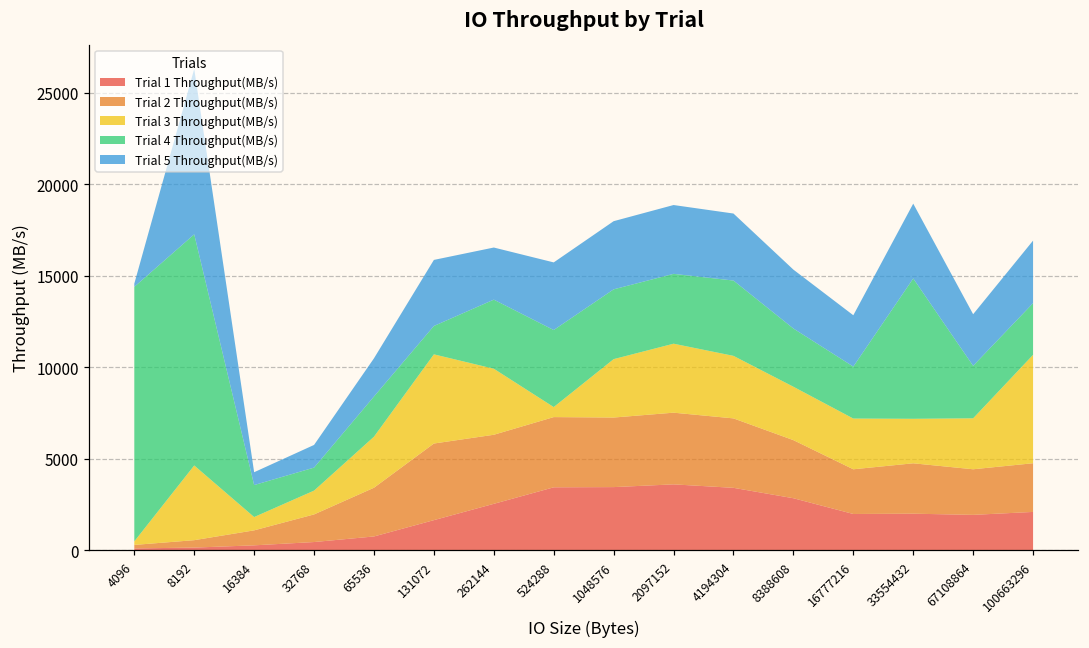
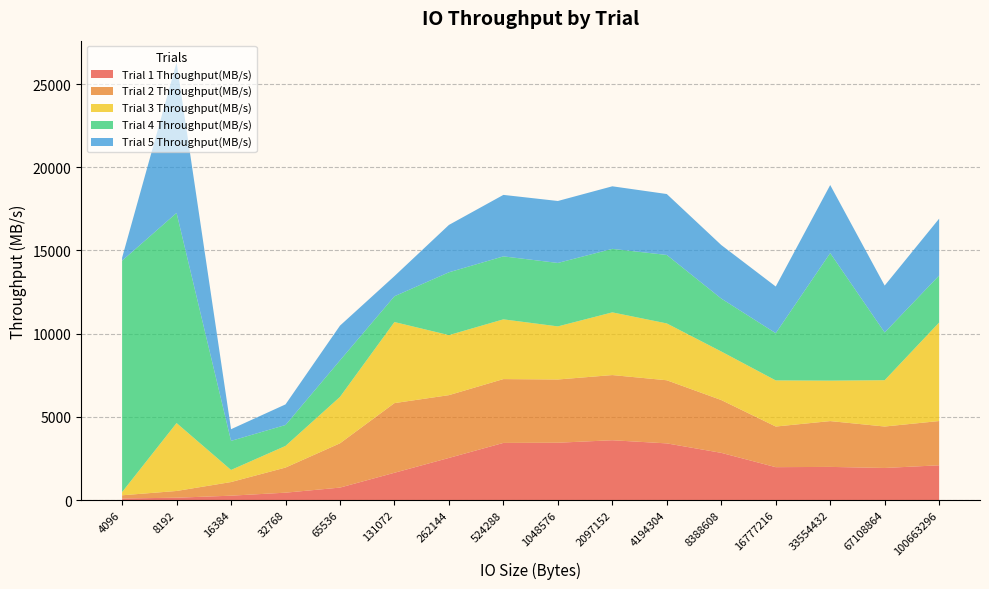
  {
    "Trial 3 Throughput(MB/s)": {
      "4096": 200,
      "8192": 4100,
      "16384": 700,
      "32768": 1300,
      "65536": 2800,
      "131072": 4900,
      "262144": 3600,
-     "524288": 500,
+     "524288": 3600,
      "1048576": 3200,
      "2097152": 3800,
      "4194304": 3400,
      "8388608": 2900,
      "16777216": 2800,
      "33554432": 2400,
      "67108864": 2800,
      "100663296": 5900
    },
    "Trial 4 Throughput(MB/s)": {
      "4096": 13900,
      "8192": 12600,
      "16384": 1700,
      "32768": 1300,
      "65536": 2200,
      "131072": 1500,
      "262144": 3800,
-     "524288": 4200,
+     "524288": 3800,
      "1048576": 3800,
      "2097152": 3800,
      "4194304": 4100,
      "8388608": 3200,
      "16777216": 2800,
      "33554432": 7700,
      "67108864": 2900,
      "100663296": 2800
    },
    "Trial 5 Throughput(MB/s)": {
      "4096": 200,
      "16384": 700,
      "32768": 1200,
      "65536": 2100,
-     "131072": 3600,
+     "131072": 1200,
      "262144": 2800,
      "524288": 3700,
      "1048576": 3700,
      "2097152": 3800,
      "4194304": 3700,
      "8388608": 3200,
      "16777216": 2800,
      "33554432": 4100,
      "67108864": 2800,
      "100663296": 3400
    }
  }
